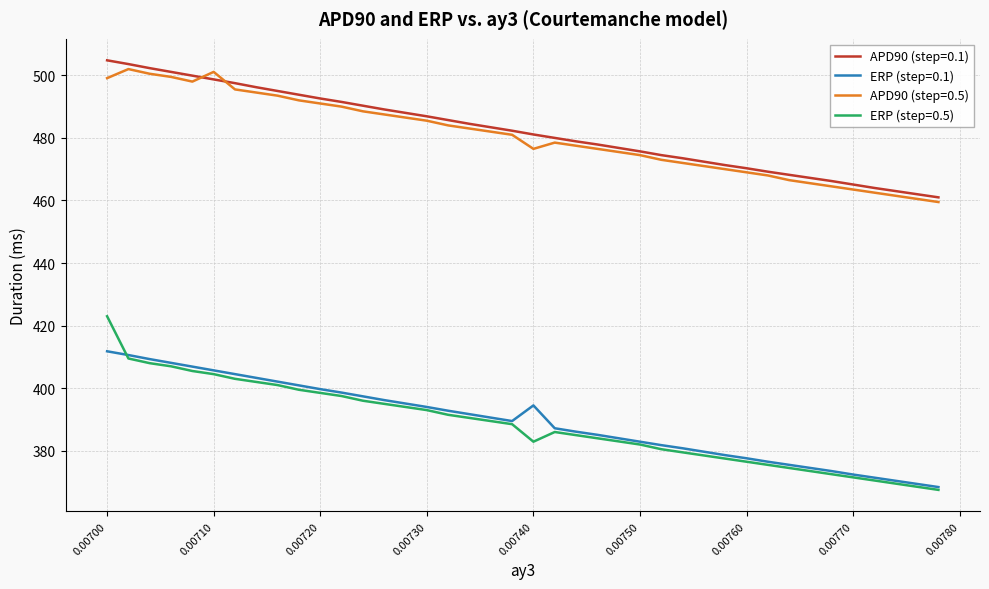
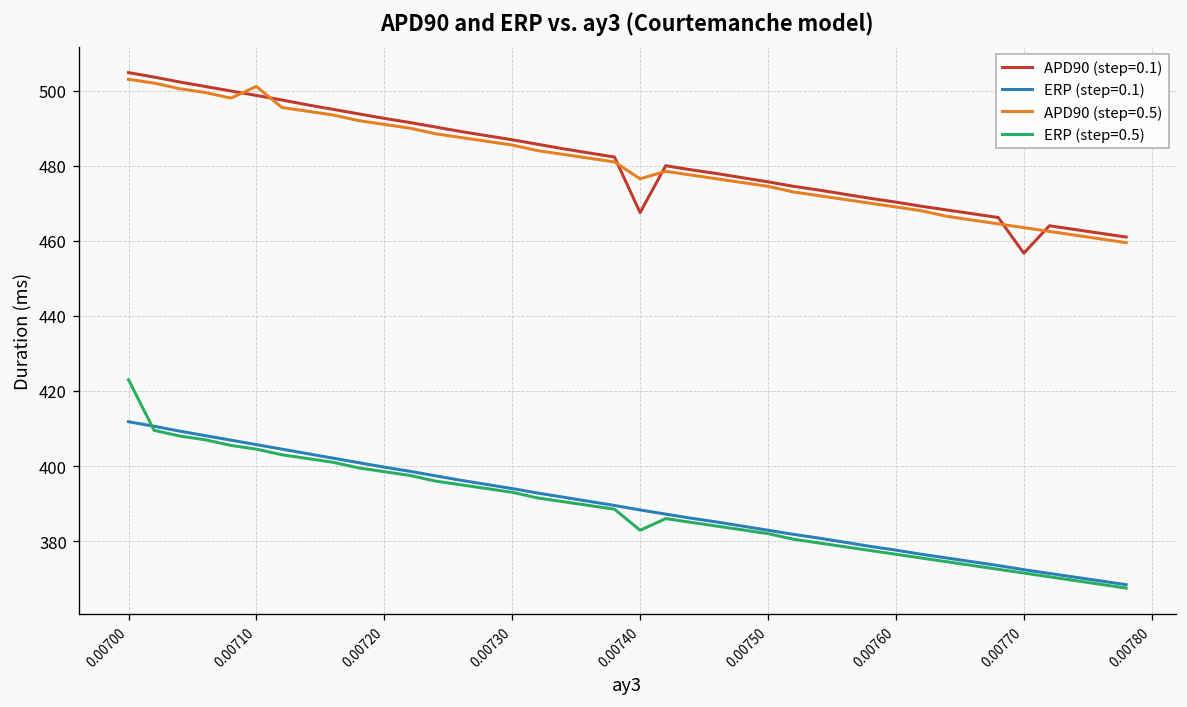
  {
    "APD90 (step=0.1)": {
      "0.00700": 505,
      "0.00710": 499,
      "0.00720": 493,
      "0.00730": 487,
-     "0.00740": 481,
+     "0.00740": 468,
      "0.00750": 476,
      "0.00760": 470,
-     "0.00770": 465
+     "0.00770": 457
    },
    "ERP (step=0.1)": {
      "0.00700": 412,
      "0.00710": 406,
      "0.00720": 400,
      "0.00730": 394,
-     "0.00740": 395,
+     "0.00740": 388,
      "0.00750": 383,
      "0.00760": 378,
      "0.00770": 372
    },
    "APD90 (step=0.5)": {
-     "0.00700": 499,
+     "0.00700": 503,
      "0.00710": 501,
      "0.00720": 491,
      "0.00730": 486,
      "0.00740": 477,
      "0.00750": 475,
      "0.00760": 469,
      "0.00770": 464
    },
    "ERP (step=0.5)": {
      "0.00700": 423,
      "0.00710": 405,
      "0.00720": 399,
      "0.00730": 393,
      "0.00740": 383,
      "0.00750": 382,
      "0.00760": 377,
      "0.00770": 372
    }
  }
